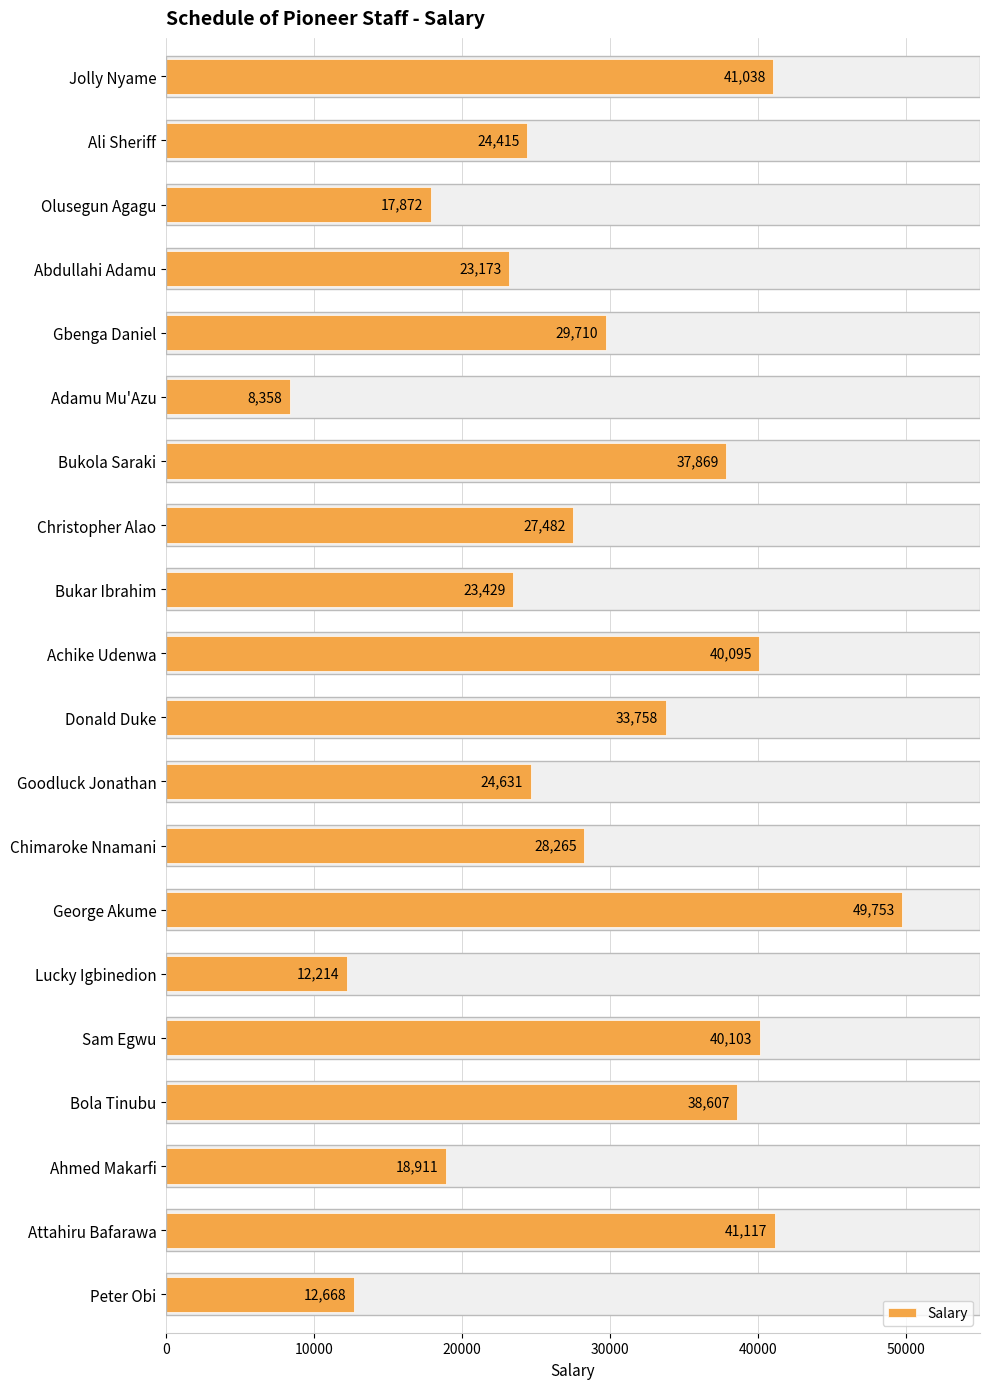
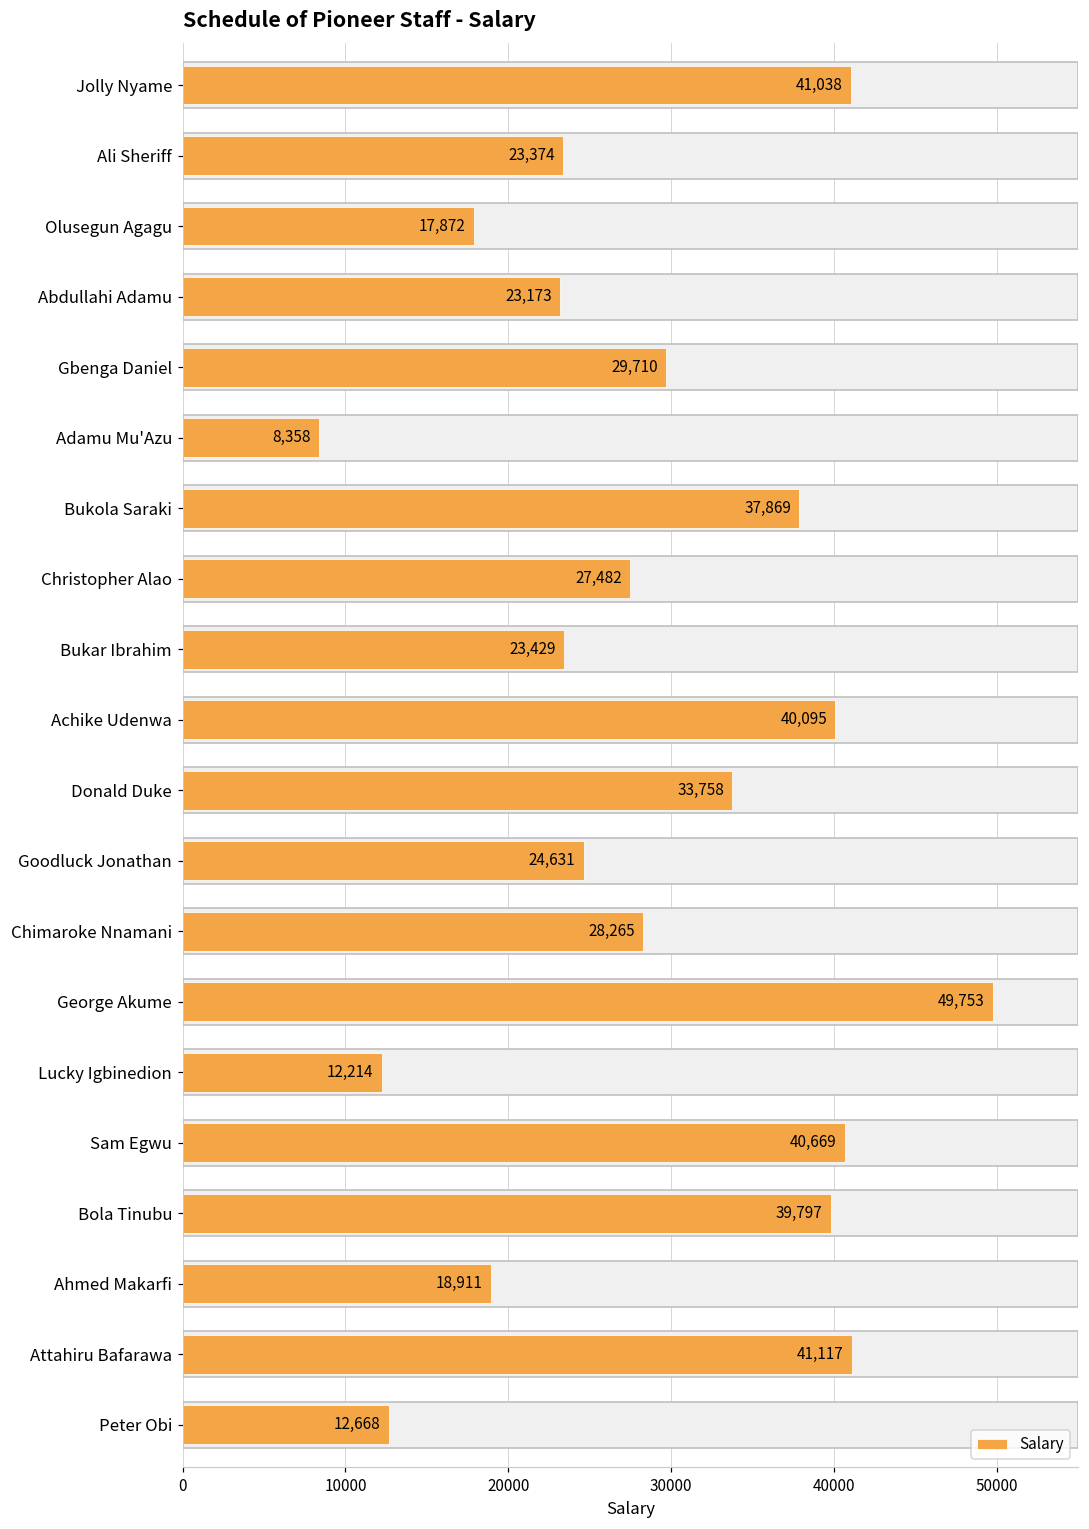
  {
    "Salary": {
-     "Ali Sheriff": "24,415",
-     "Sam Egwu": "40,103",
-     "Bola Tinubu": "38,607"
+     "Ali Sheriff": "23,374",
+     "Sam Egwu": "40,669",
+     "Bola Tinubu": "39,797"
    }
  }
